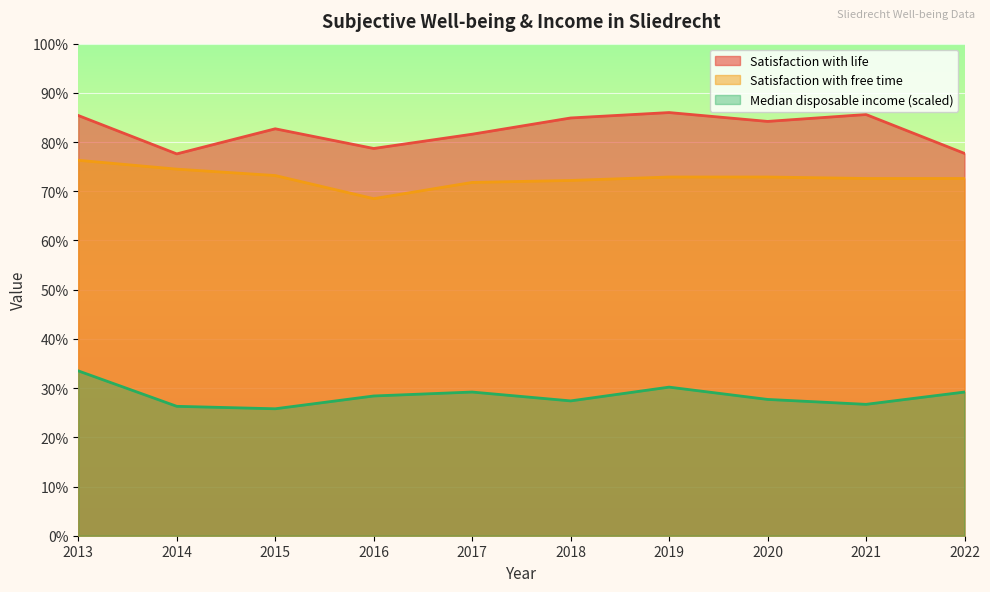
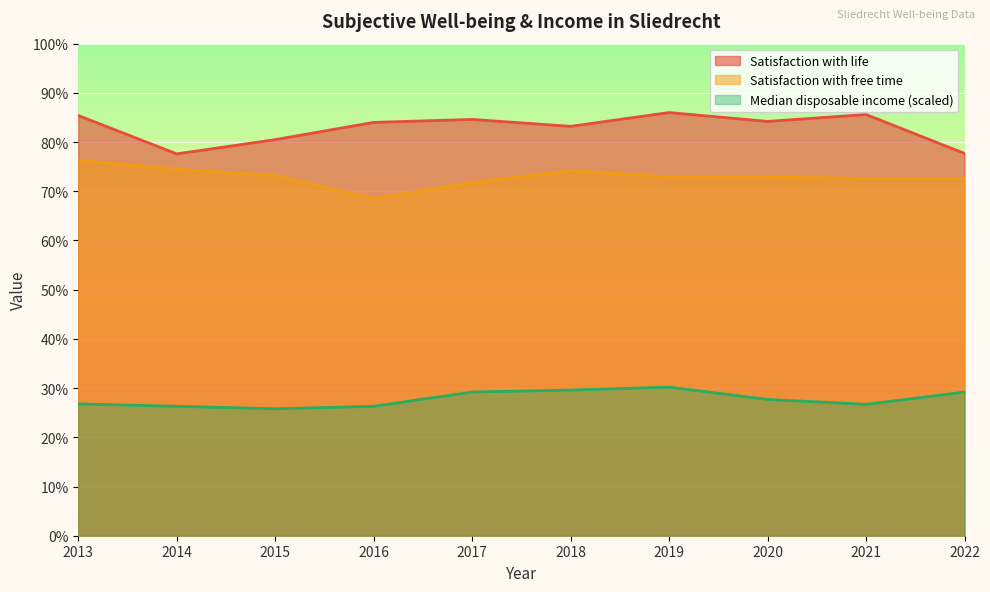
  {
    "Satisfaction with life": {
      "2013": "85%",
      "2014": "78%",
-     "2015": "83%",
-     "2016": "79%",
-     "2017": "82%",
-     "2018": "85%",
+     "2015": "81%",
+     "2016": "84%",
+     "2017": "85%",
+     "2018": "83%",
      "2019": "86%",
      "2020": "84%",
      "2021": "86%",
      "2022": "78%"
    },
    "Satisfaction with free time": {
      "2013": "76%",
      "2014": "75%",
      "2015": "73%",
      "2016": "69%",
      "2017": "72%",
-     "2018": "72%",
+     "2018": "74%",
      "2019": "73%",
      "2020": "73%",
      "2021": "73%",
      "2022": "73%"
    },
    "Median disposable income (scaled)": {
-     "2013": "34%",
+     "2013": "27%",
      "2014": "26%",
      "2015": "26%",
-     "2016": "28%",
+     "2016": "26%",
      "2017": "29%",
-     "2018": "27%",
+     "2018": "30%",
      "2019": "30%",
      "2020": "28%",
      "2021": "27%",
      "2022": "29%"
    }
  }
